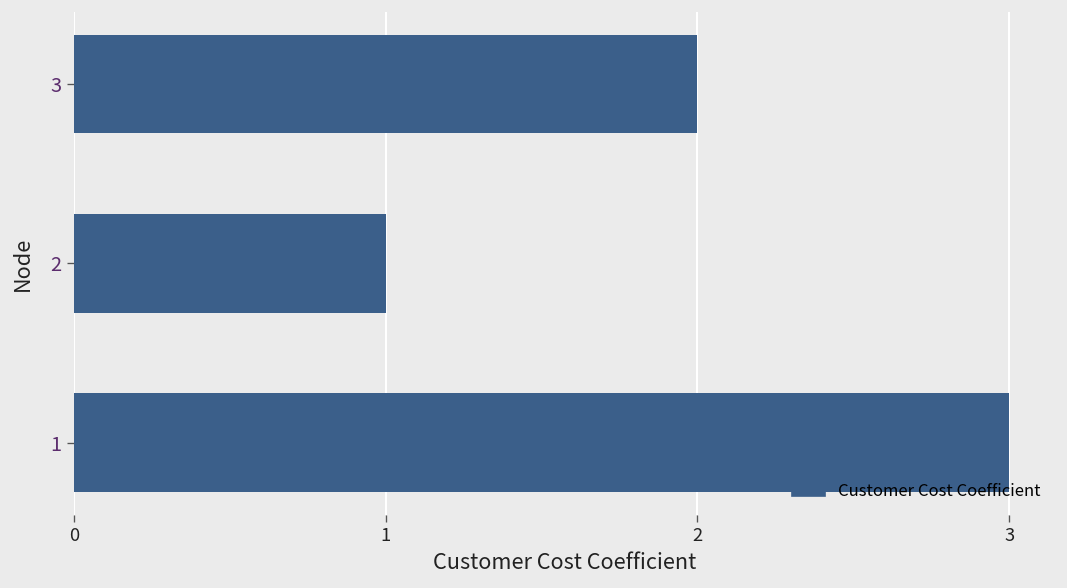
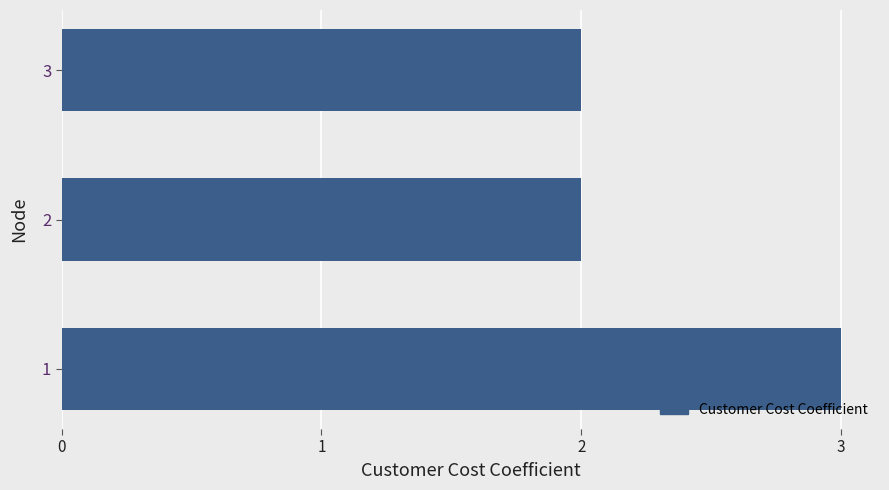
  {
    "3": 2,
-   "2": 1,
+   "2": 2,
    "1": 3
  }
